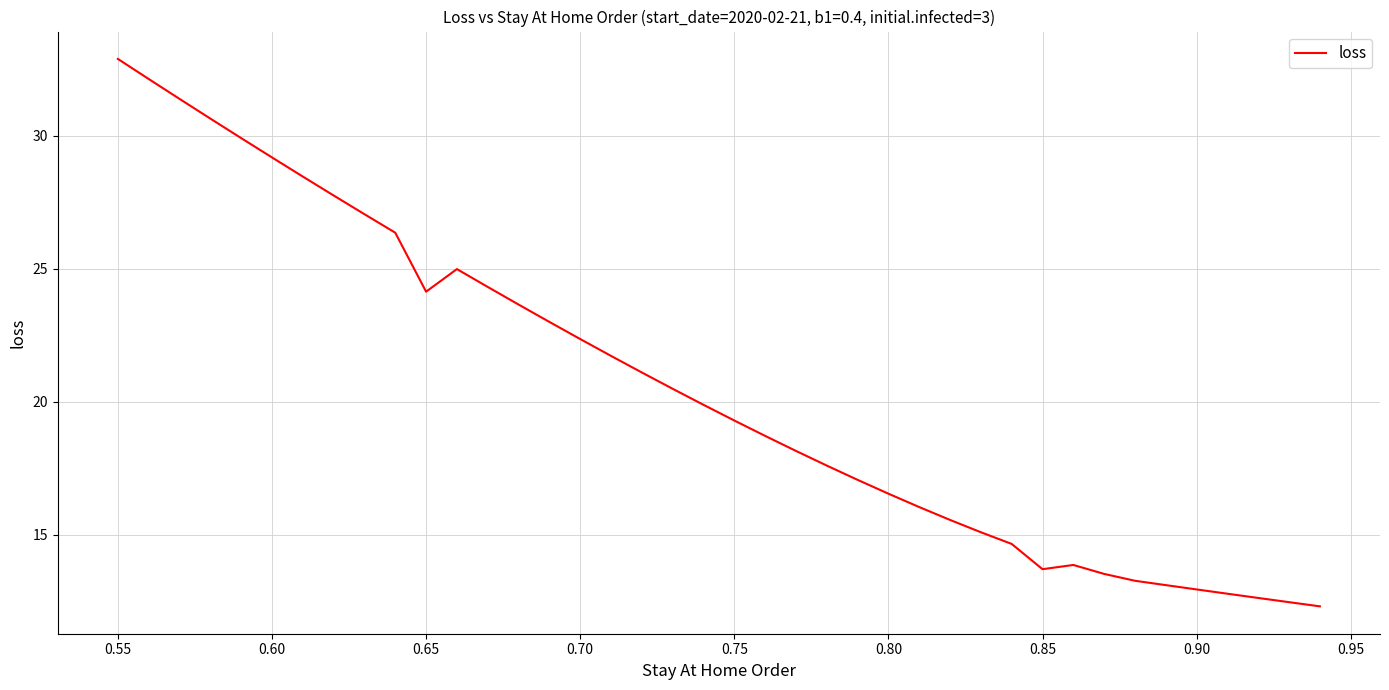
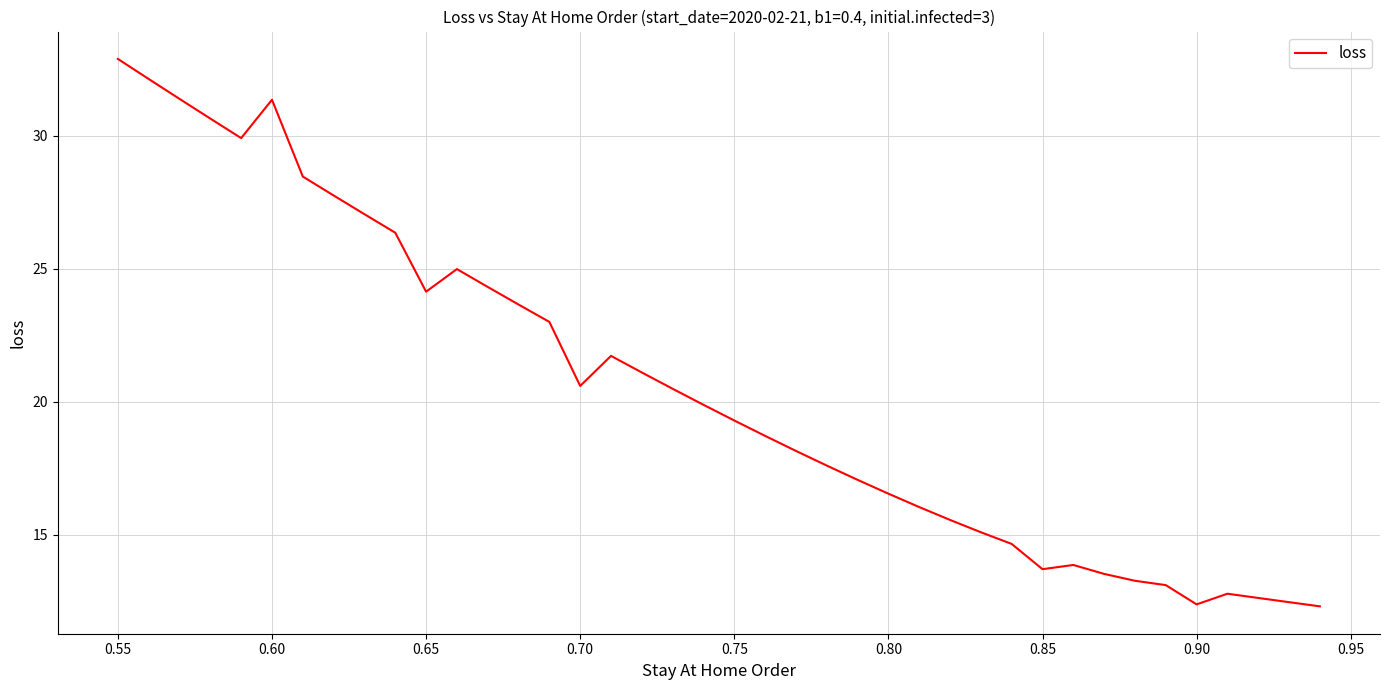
  {
    "0.55": 32.9,
-   "0.60": 29.2,
+   "0.60": 31.4,
    "0.65": 24.1,
-   "0.70": 22.4,
+   "0.70": 20.6,
    "0.75": 19.3,
    "0.80": 16.5,
    "0.85": 13.7,
-   "0.90": 12.9
+   "0.90": 12.4
  }
